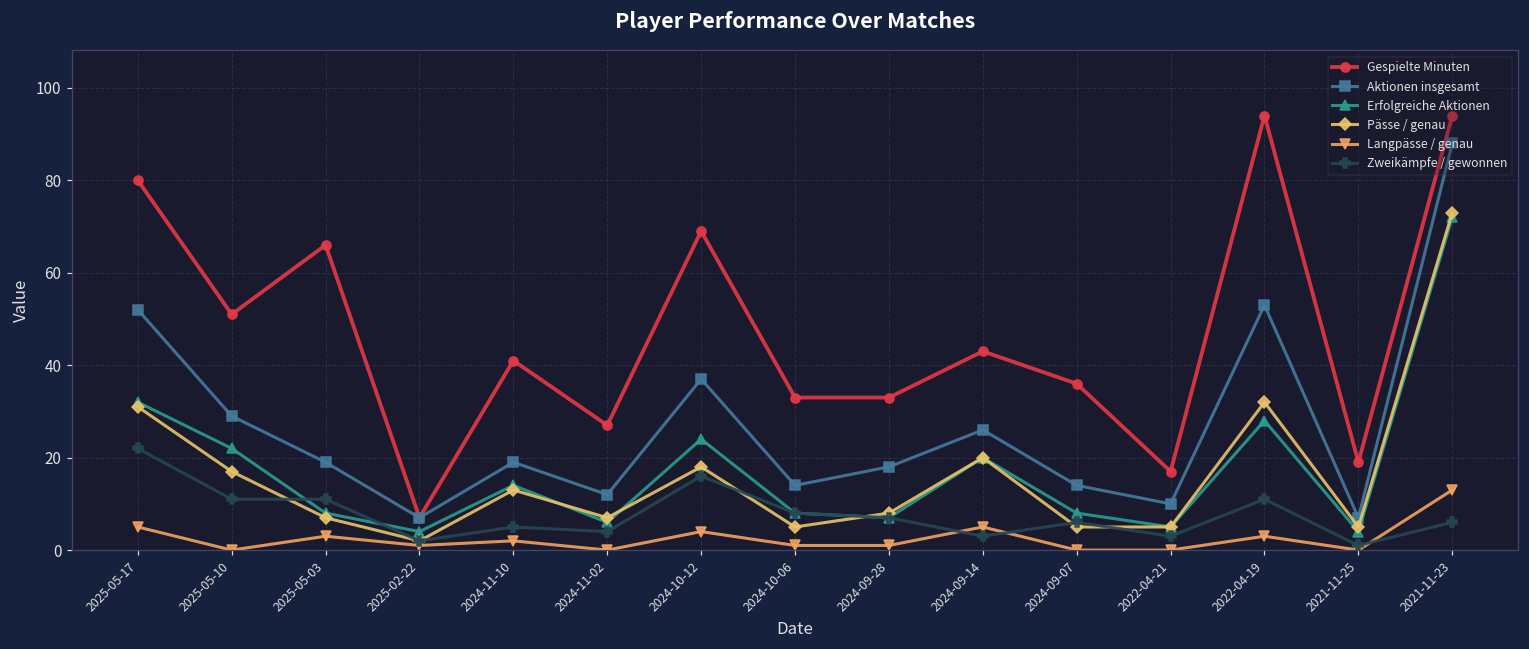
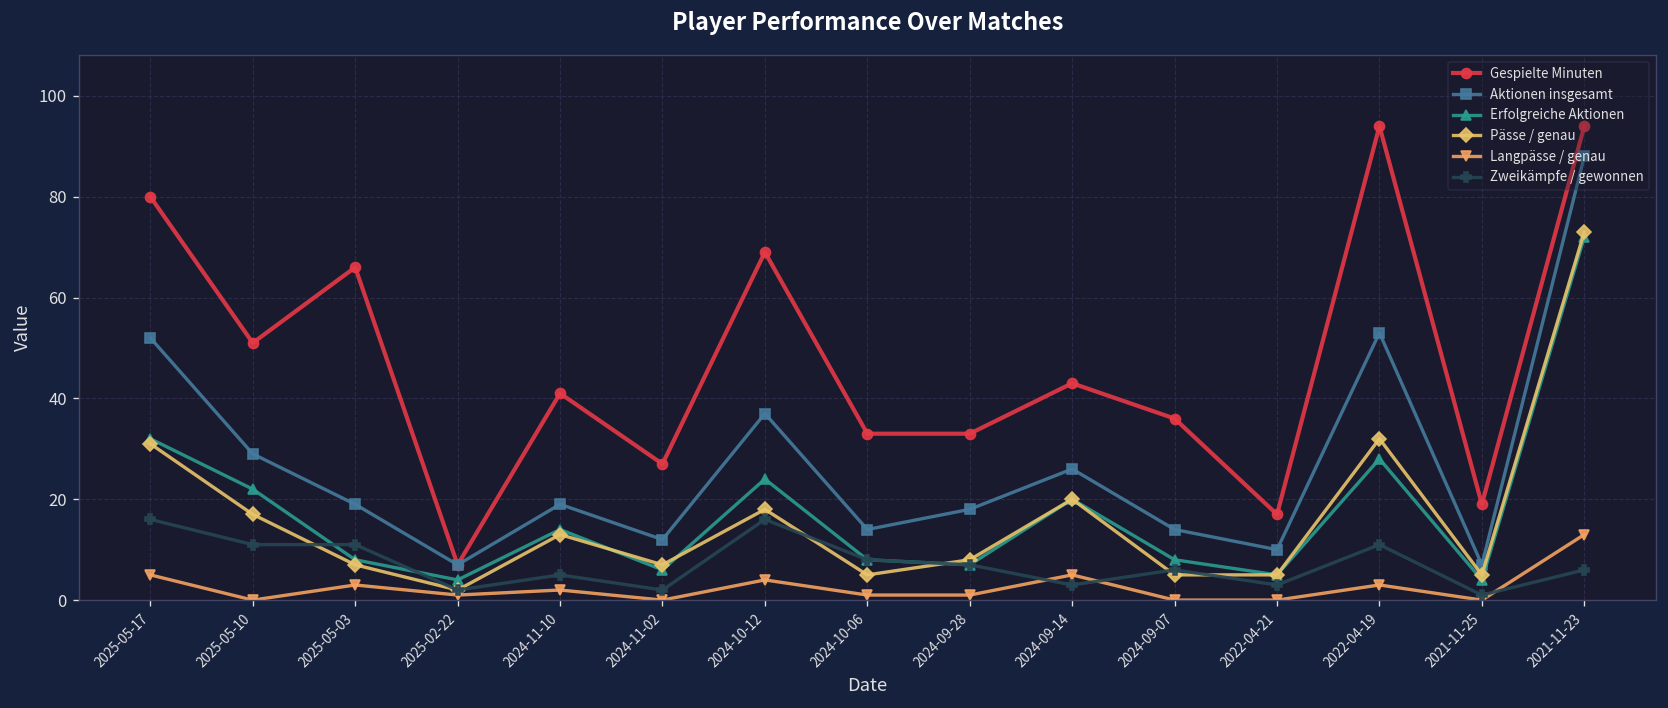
  {
    "Gespielte Minuten": {
      "2025-05-17": 80,
      "2025-05-10": 51,
      "2025-05-03": 66,
      "2024-11-10": 41,
      "2024-11-02": 27,
      "2024-10-12": 69,
      "2024-10-06": 33,
      "2024-09-28": 33,
      "2024-09-14": 43,
      "2024-09-07": 36,
      "2022-04-21": 17,
      "2022-04-19": 94,
      "2021-11-25": 19
    },
    "Zweikämpfe / gewonnen": {
-     "2025-05-17": 22,
+     "2025-05-17": 16,
      "2025-05-10": 11,
      "2025-05-03": 11,
      "2024-11-10": 5,
-     "2024-11-02": 4,
+     "2024-11-02": 2,
      "2024-10-12": 16,
      "2024-09-14": 3,
      "2024-09-07": 6,
      "2022-04-21": 3,
      "2022-04-19": 11,
      "2021-11-25": 1,
      "2021-11-23": 6
    }
  }
